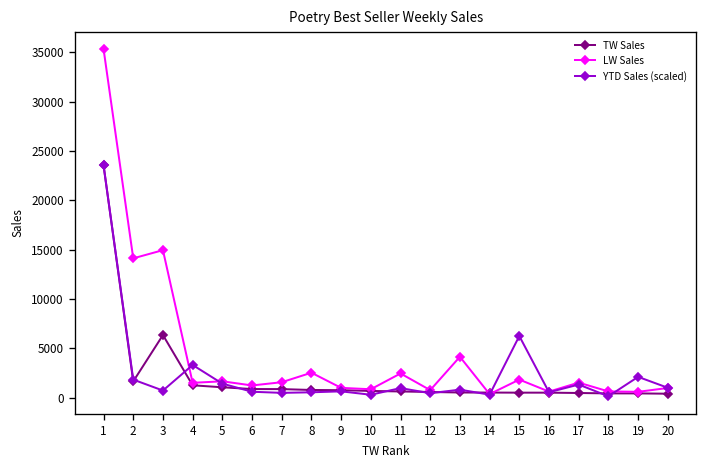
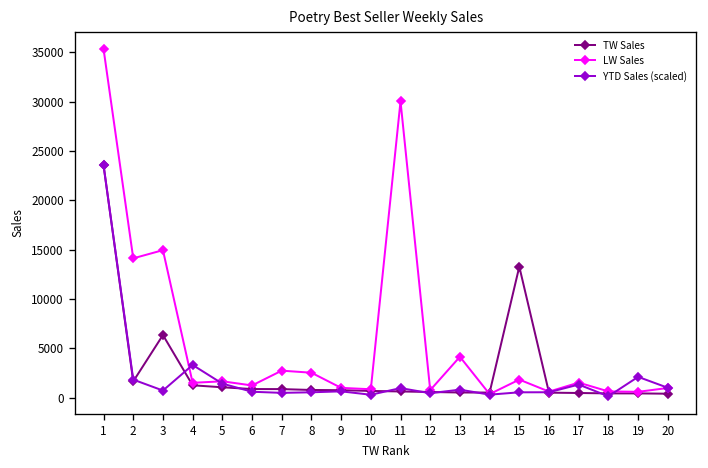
  {
    "TW Sales": {
      "3": 6000,
      "5": 1000,
      "7": 1000,
      "11": 1000,
-     "15": 1000,
+     "15": 13000,
      "17": 0,
      "20": 0
    },
    "LW Sales": {
      "1": 35000,
      "2": 14000,
      "3": 15000,
      "6": 1000,
-     "7": 2000,
+     "7": 3000,
      "8": 3000,
-     "11": 2000,
+     "11": 30000,
      "13": 4000,
      "15": 2000
    },
    "YTD Sales (scaled)": {
      "3": 1000,
      "4": 3000,
      "7": 0,
      "10": 0,
      "11": 1000,
-     "15": 6000,
+     "15": 1000,
      "19": 2000
    }
  }
